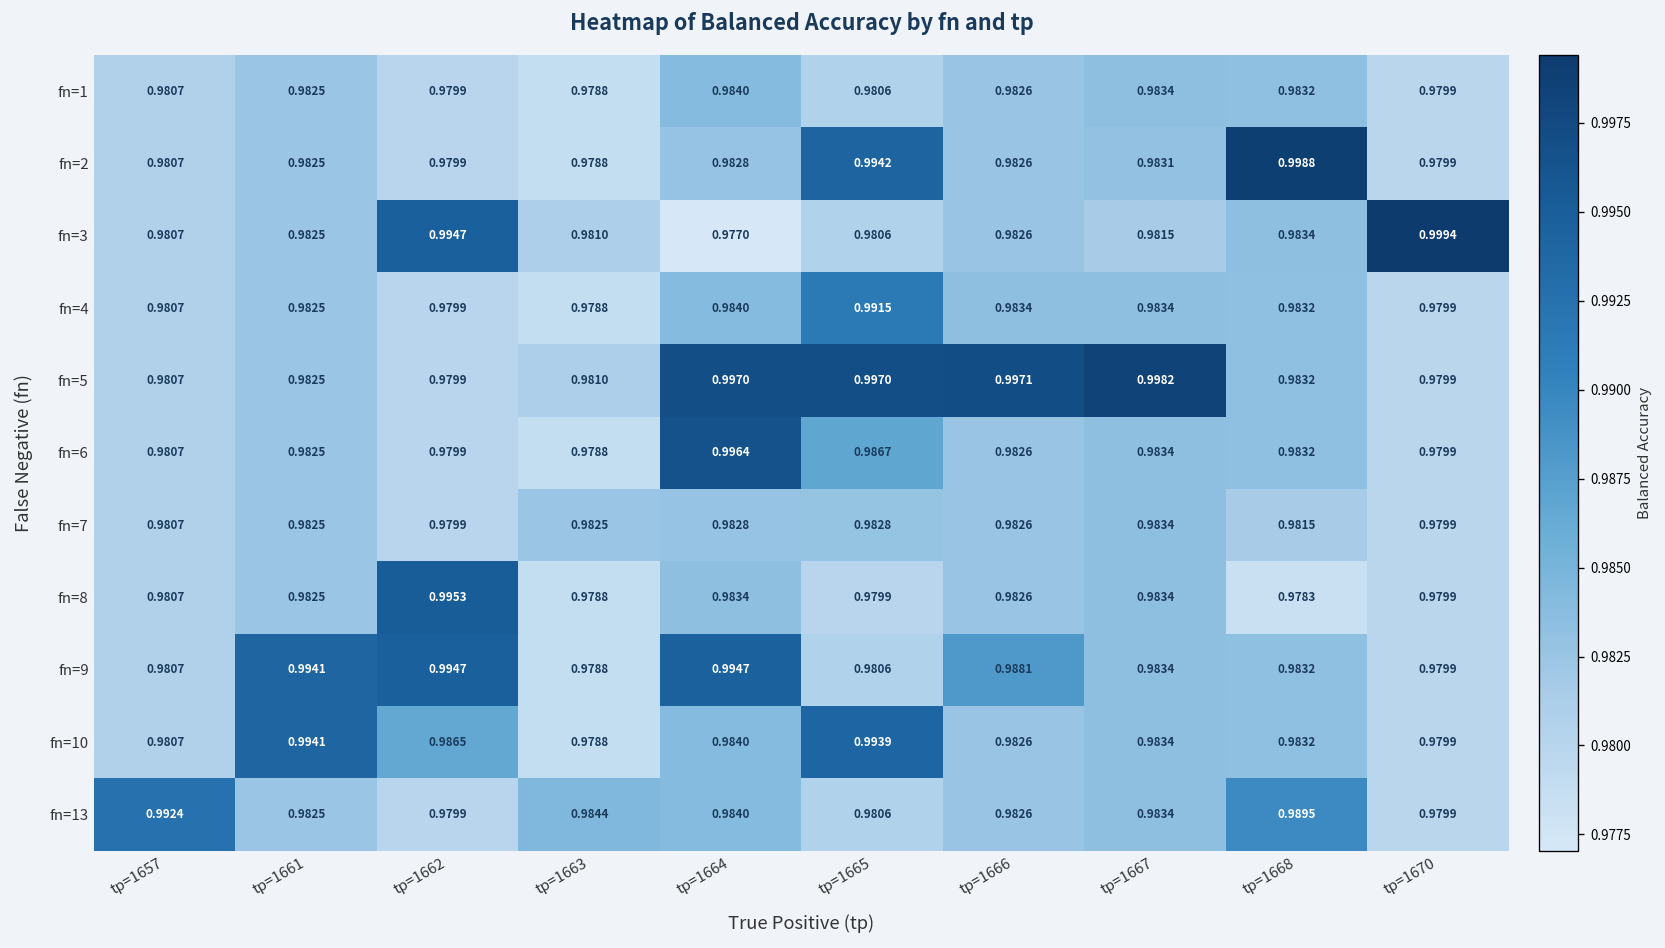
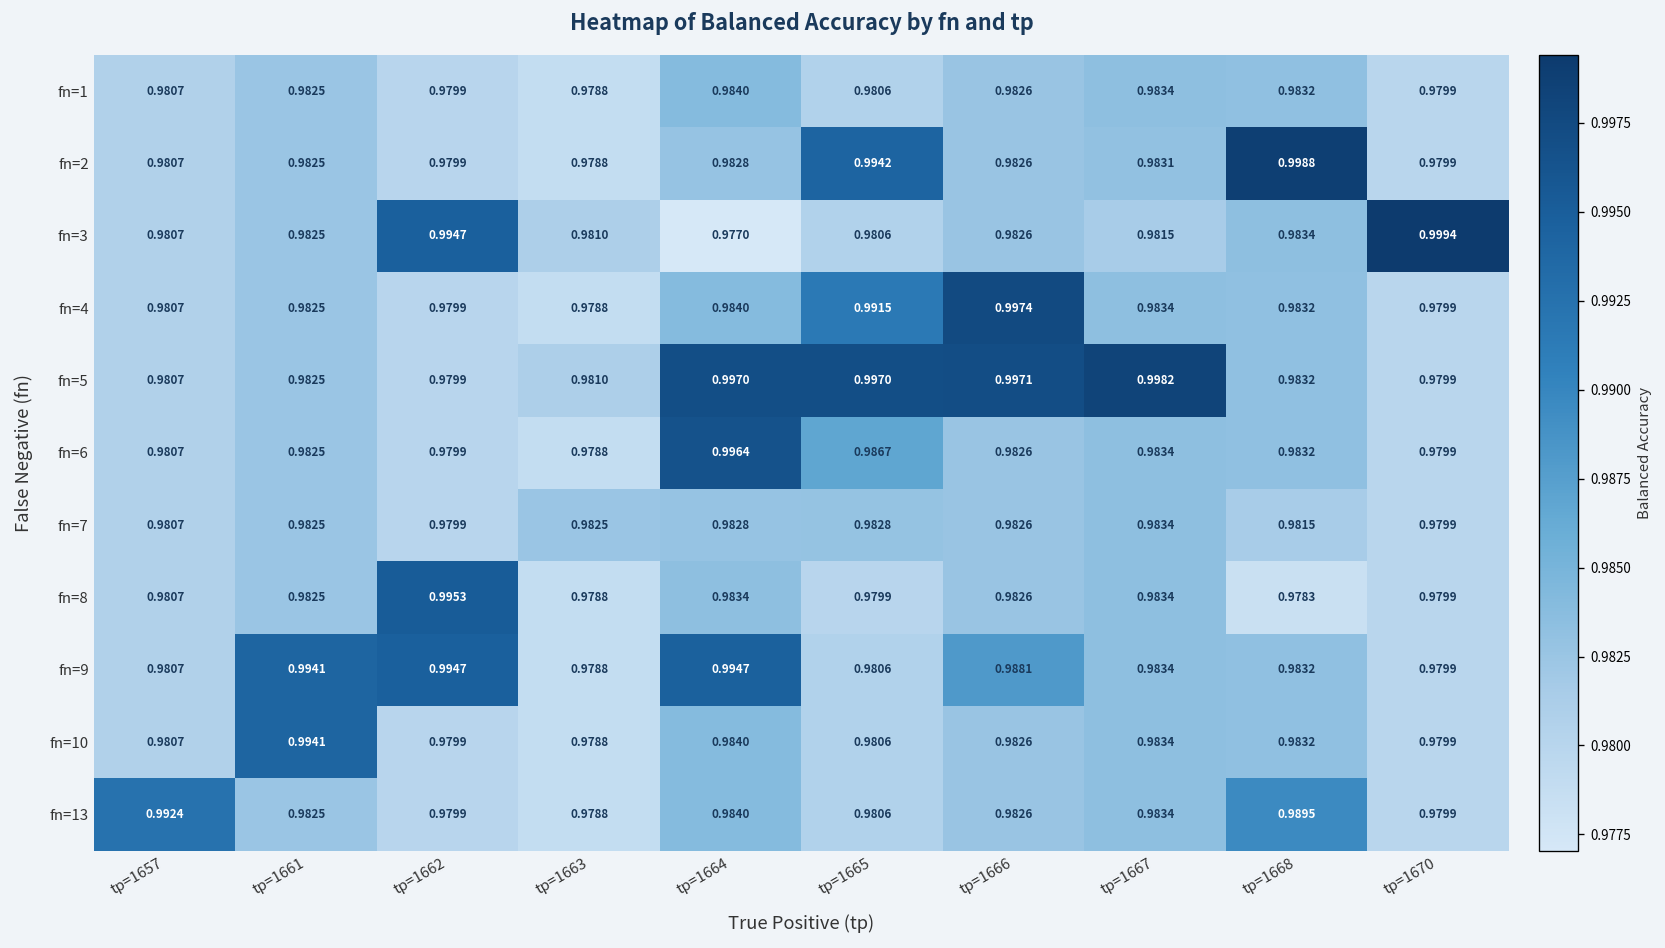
  {
    "fn=1": {
      "tp=1657": 0.9807,
      "tp=1661": 0.9825,
      "tp=1662": 0.9799,
      "tp=1663": 0.9788,
      "tp=1664": 0.9840,
      "tp=1665": 0.9806,
      "tp=1666": 0.9826,
      "tp=1667": 0.9834,
      "tp=1668": 0.9832,
      "tp=1670": 0.9799
    },
    "fn=2": {
      "tp=1657": 0.9807,
      "tp=1661": 0.9825,
      "tp=1662": 0.9799,
      "tp=1663": 0.9788,
      "tp=1664": 0.9828,
      "tp=1665": 0.9942,
      "tp=1666": 0.9826,
      "tp=1667": 0.9831,
      "tp=1668": 0.9988,
      "tp=1670": 0.9799
    },
    "fn=3": {
      "tp=1657": 0.9807,
      "tp=1661": 0.9825,
      "tp=1662": 0.9947,
      "tp=1663": 0.9810,
      "tp=1664": 0.9770,
      "tp=1665": 0.9806,
      "tp=1666": 0.9826,
      "tp=1667": 0.9815,
      "tp=1668": 0.9834,
      "tp=1670": 0.9994
    },
    "fn=4": {
      "tp=1657": 0.9807,
      "tp=1661": 0.9825,
      "tp=1662": 0.9799,
      "tp=1663": 0.9788,
      "tp=1664": 0.9840,
      "tp=1665": 0.9915,
-     "tp=1666": 0.9834,
+     "tp=1666": 0.9974,
      "tp=1667": 0.9834,
      "tp=1668": 0.9832,
      "tp=1670": 0.9799
    },
    "fn=5": {
      "tp=1657": 0.9807,
      "tp=1661": 0.9825,
      "tp=1662": 0.9799,
      "tp=1663": 0.9810,
      "tp=1664": 0.9970,
      "tp=1665": 0.9970,
      "tp=1666": 0.9971,
      "tp=1667": 0.9982,
      "tp=1668": 0.9832,
      "tp=1670": 0.9799
    },
    "fn=6": {
      "tp=1657": 0.9807,
      "tp=1661": 0.9825,
      "tp=1662": 0.9799,
      "tp=1663": 0.9788,
      "tp=1664": 0.9964,
      "tp=1665": 0.9867,
      "tp=1666": 0.9826,
      "tp=1667": 0.9834,
      "tp=1668": 0.9832,
      "tp=1670": 0.9799
    },
    "fn=7": {
      "tp=1657": 0.9807,
      "tp=1661": 0.9825,
      "tp=1662": 0.9799,
      "tp=1663": 0.9825,
      "tp=1664": 0.9828,
      "tp=1665": 0.9828,
      "tp=1666": 0.9826,
      "tp=1667": 0.9834,
      "tp=1668": 0.9815,
      "tp=1670": 0.9799
    },
    "fn=8": {
      "tp=1657": 0.9807,
      "tp=1661": 0.9825,
      "tp=1662": 0.9953,
      "tp=1663": 0.9788,
      "tp=1664": 0.9834,
      "tp=1665": 0.9799,
      "tp=1666": 0.9826,
      "tp=1667": 0.9834,
      "tp=1668": 0.9783,
      "tp=1670": 0.9799
    },
    "fn=9": {
      "tp=1657": 0.9807,
      "tp=1661": 0.9941,
      "tp=1662": 0.9947,
      "tp=1663": 0.9788,
      "tp=1664": 0.9947,
      "tp=1665": 0.9806,
      "tp=1666": 0.9881,
      "tp=1667": 0.9834,
      "tp=1668": 0.9832,
      "tp=1670": 0.9799
    },
    "fn=10": {
      "tp=1657": 0.9807,
      "tp=1661": 0.9941,
-     "tp=1662": 0.9865,
+     "tp=1662": 0.9799,
      "tp=1663": 0.9788,
      "tp=1664": 0.9840,
-     "tp=1665": 0.9939,
+     "tp=1665": 0.9806,
      "tp=1666": 0.9826,
      "tp=1667": 0.9834,
      "tp=1668": 0.9832,
      "tp=1670": 0.9799
    },
    "fn=13": {
      "tp=1657": 0.9924,
      "tp=1661": 0.9825,
      "tp=1662": 0.9799,
-     "tp=1663": 0.9844,
+     "tp=1663": 0.9788,
      "tp=1664": 0.9840,
      "tp=1665": 0.9806,
      "tp=1666": 0.9826,
      "tp=1667": 0.9834,
      "tp=1668": 0.9895,
      "tp=1670": 0.9799
    }
  }
